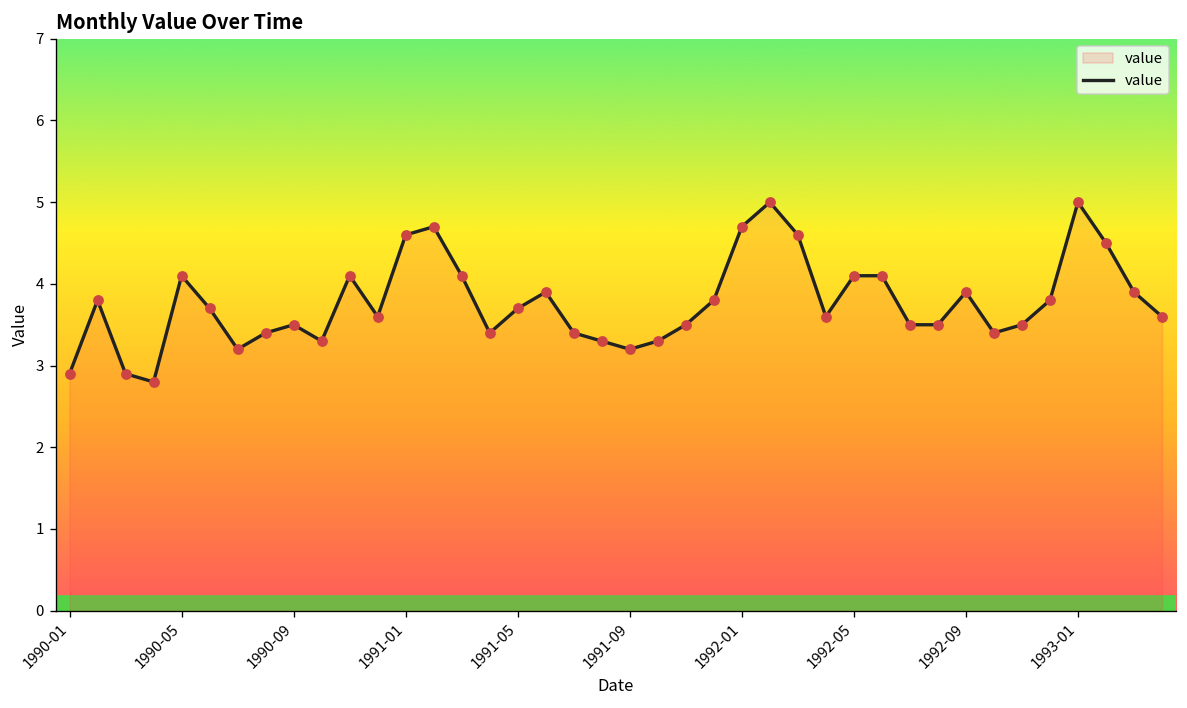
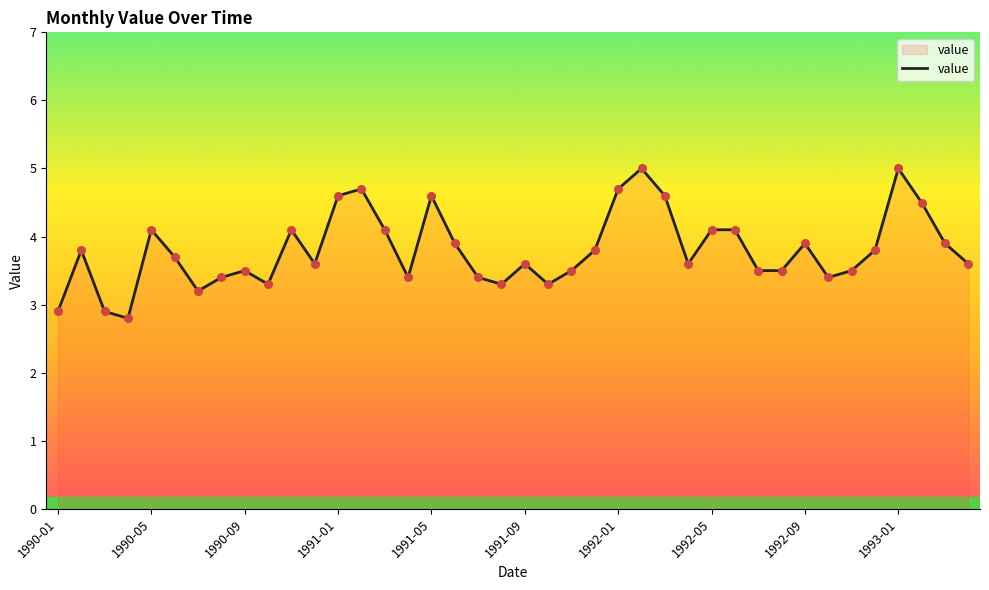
  {
    "1990-01": 2.9,
    "1990-05": 4.1,
    "1990-09": 3.5,
    "1991-01": 4.6,
-   "1991-05": 3.7,
-   "1991-09": 3.2,
+   "1991-05": 4.6,
+   "1991-09": 3.6,
    "1992-01": 4.7,
    "1992-05": 4.1,
    "1992-09": 3.9,
    "1993-01": 5.0
  }
